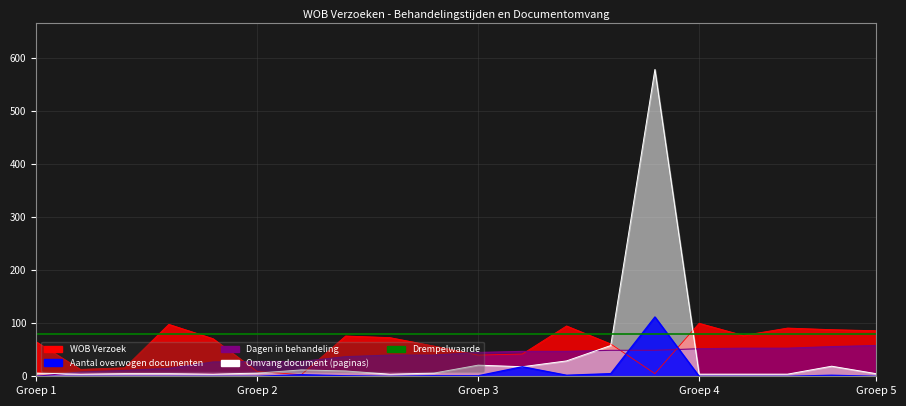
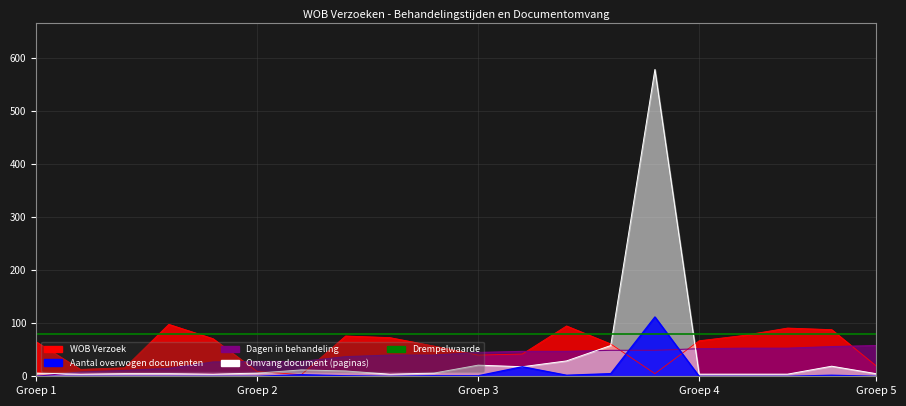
  {
    "WOB Verzoek": {
      "Groep 1": 70,
-     "Groep 4": 100,
-     "Groep 5": 90
+     "Groep 4": 70,
+     "Groep 5": 20
    },
    "Omvang document (paginas)": {
      "Groep 1": 10,
      "Groep 5": 10
    },
    "Aantal overwogen documenten": {
      "Groep 2": 0,
      "Groep 3": 0,
      "Groep 5": 0
    }
  }
